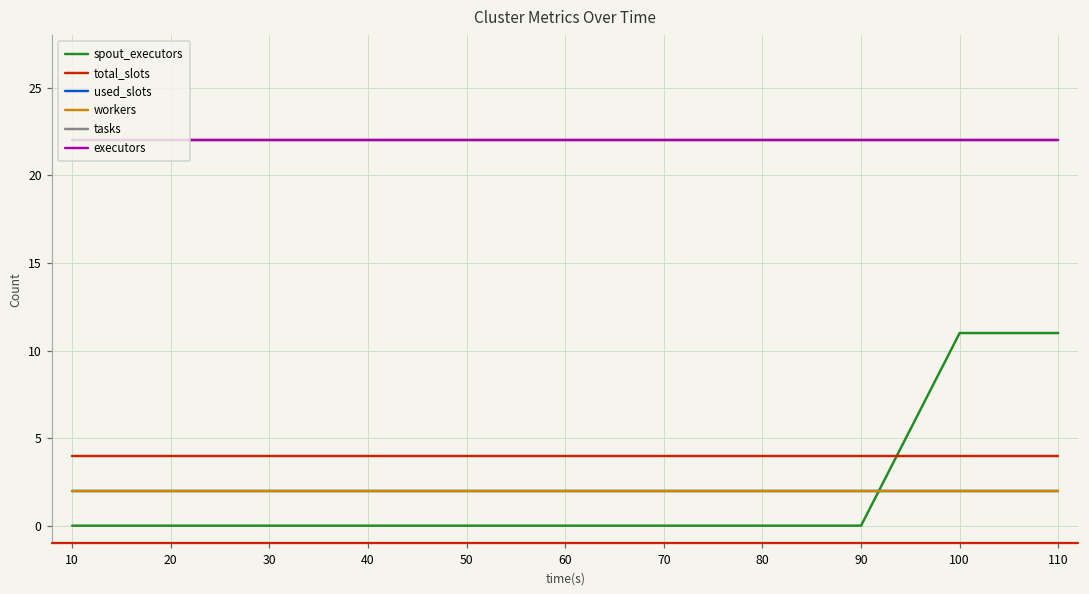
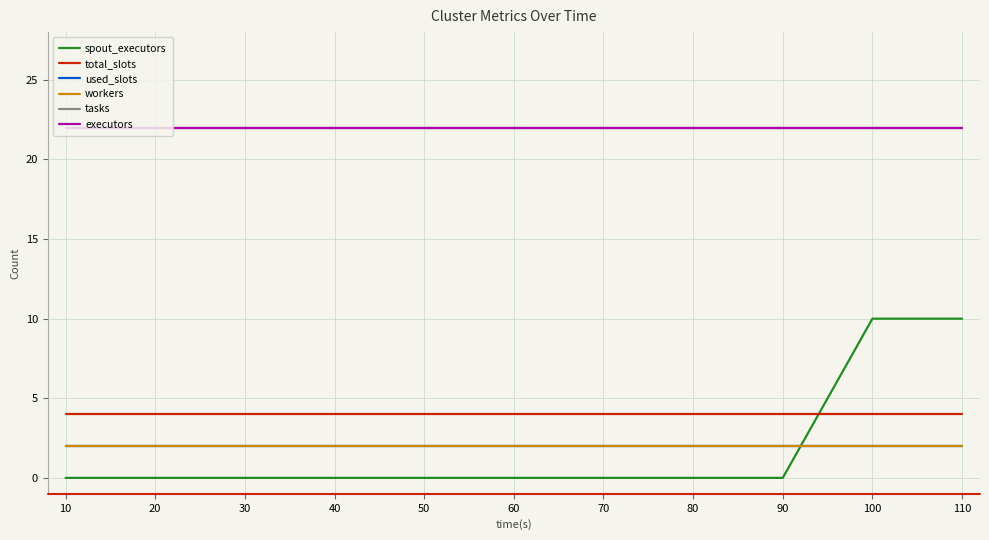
  {
    "spout_executors": {
      "10": 0,
      "20": 0,
      "30": 0,
      "40": 0,
      "50": 0,
      "60": 0,
      "70": 0,
      "80": 0,
      "90": 0,
-     "100": 11,
-     "110": 11
+     "100": 10,
+     "110": 10
    },
    "total_slots": {
      "10": 4,
      "20": 4,
      "30": 4,
      "40": 4,
      "50": 4,
      "60": 4,
      "70": 4,
      "80": 4,
      "90": 4,
      "100": 4,
      "110": 4
    },
    "workers": {
      "10": 2,
      "20": 2,
      "30": 2,
      "40": 2,
      "50": 2,
      "60": 2,
      "70": 2,
      "80": 2,
      "90": 2,
      "100": 2,
      "110": 2
    },
    "executors": {
      "30": 22,
      "40": 22,
      "50": 22,
      "60": 22,
      "70": 22,
      "80": 22,
      "90": 22,
      "100": 22,
      "110": 22
    }
  }
